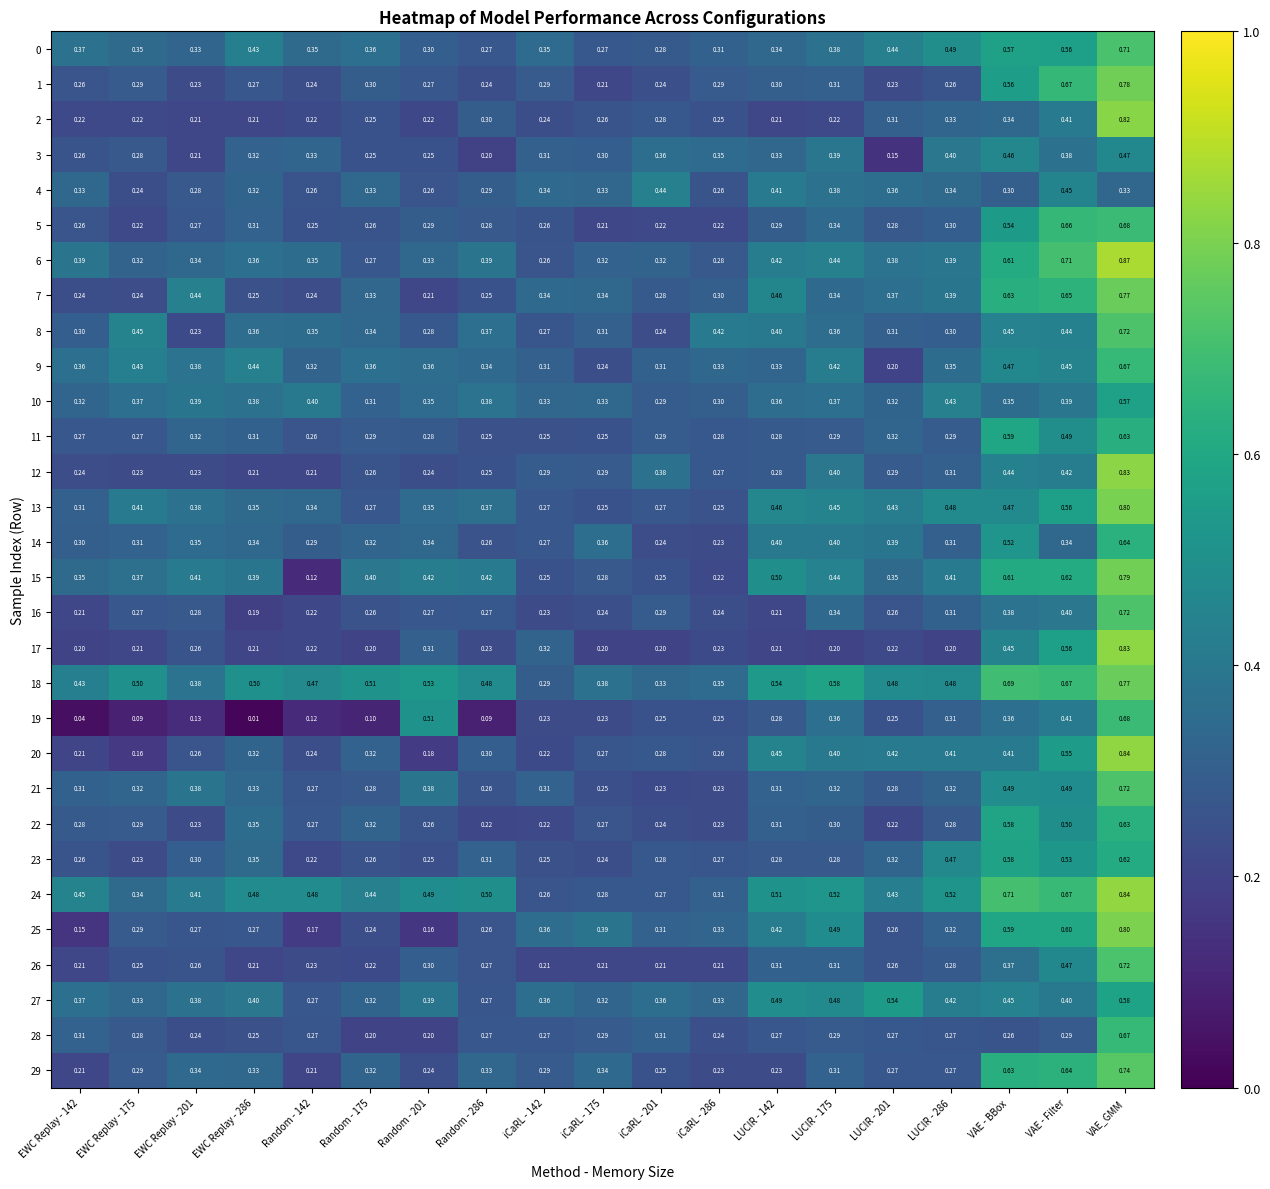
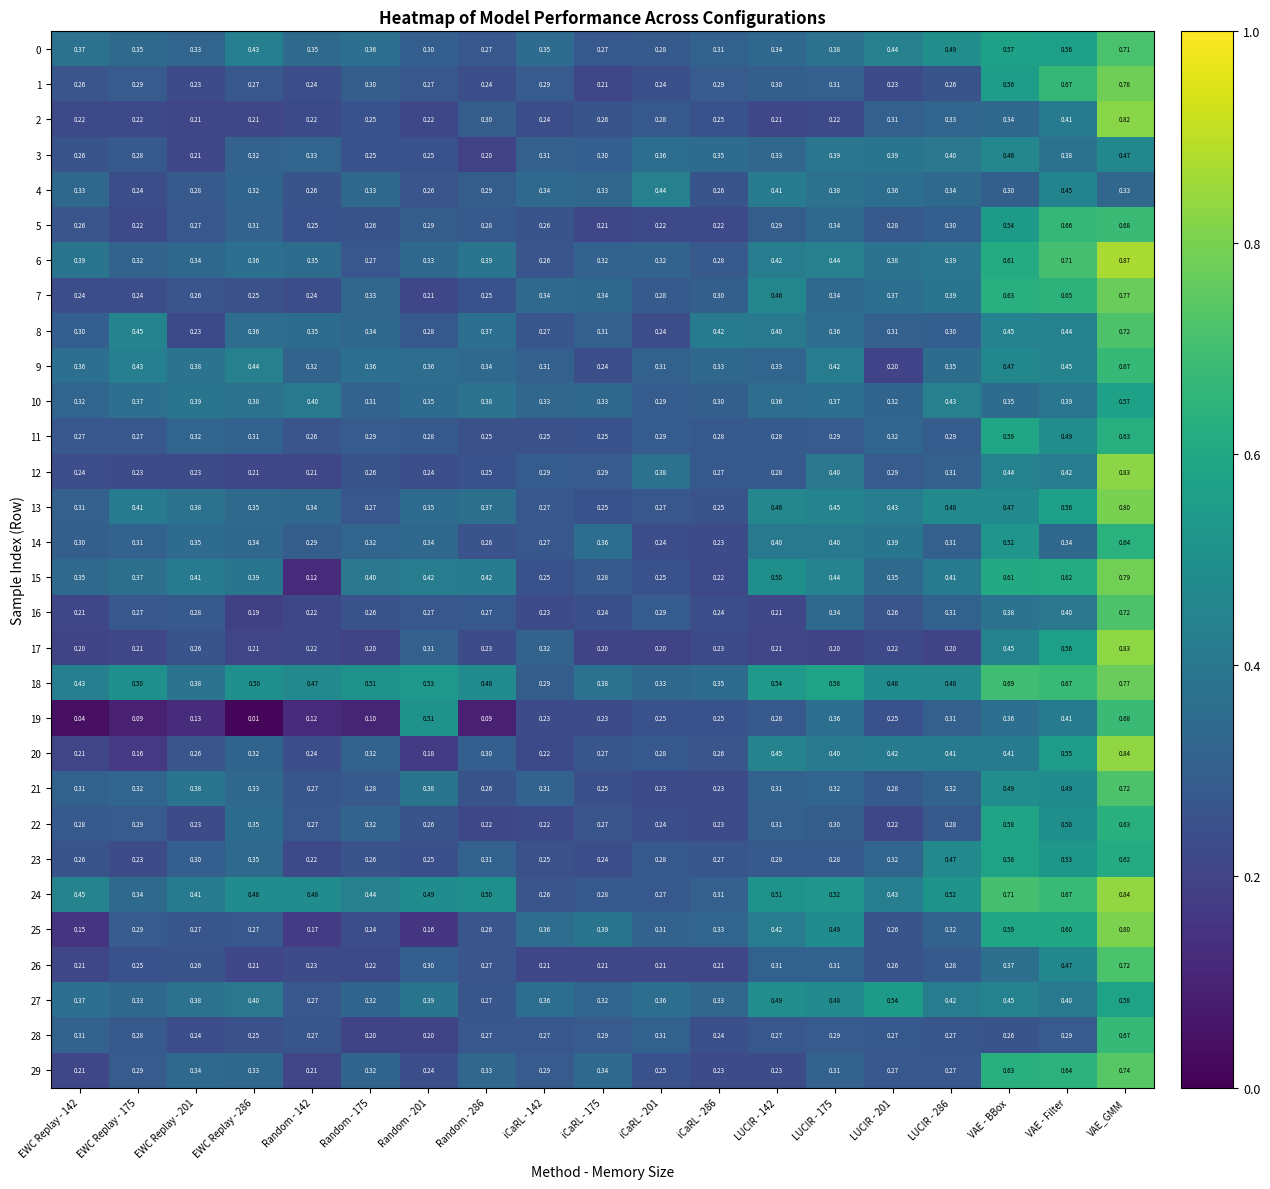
  {
    "3": {
      "EWC Replay - 142": 0.26,
      "EWC Replay - 175": 0.28,
      "EWC Replay - 201": 0.21,
      "EWC Replay - 286": 0.32,
      "Random - 142": 0.33,
      "Random - 175": 0.25,
      "Random - 201": 0.25,
      "Random - 286": 0.20,
      "iCaRL - 142": 0.31,
      "iCaRL - 175": 0.30,
      "iCaRL - 201": 0.36,
      "iCaRL - 286": 0.35,
      "LUCIR - 142": 0.33,
      "LUCIR - 175": 0.39,
-     "LUCIR - 201": 0.15,
+     "LUCIR - 201": 0.39,
      "LUCIR - 286": 0.40,
      "VAE - BBox": 0.46,
      "VAE - Filter": 0.38,
      "VAE_GMM": 0.47
    },
    "7": {
      "EWC Replay - 142": 0.24,
      "EWC Replay - 175": 0.24,
-     "EWC Replay - 201": 0.44,
+     "EWC Replay - 201": 0.26,
      "EWC Replay - 286": 0.25,
      "Random - 142": 0.24,
      "Random - 175": 0.33,
      "Random - 201": 0.21,
      "Random - 286": 0.25,
      "iCaRL - 142": 0.34,
      "iCaRL - 175": 0.34,
      "iCaRL - 201": 0.28,
      "iCaRL - 286": 0.30,
      "LUCIR - 142": 0.46,
      "LUCIR - 175": 0.34,
      "LUCIR - 201": 0.37,
      "LUCIR - 286": 0.39,
      "VAE - BBox": 0.63,
      "VAE - Filter": 0.65,
      "VAE_GMM": 0.77
    }
  }
